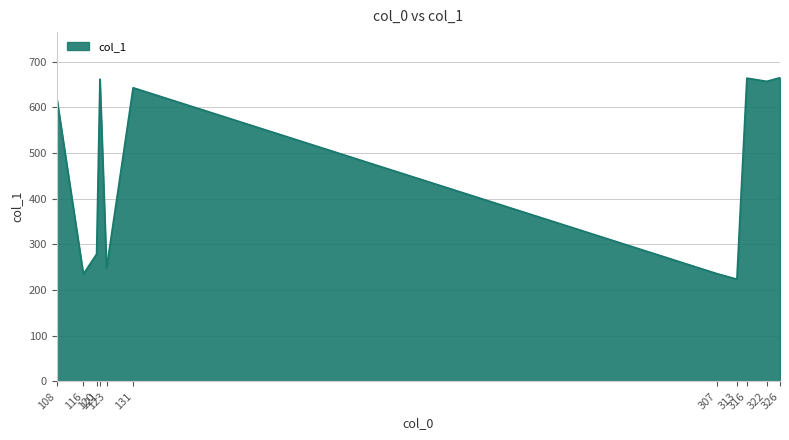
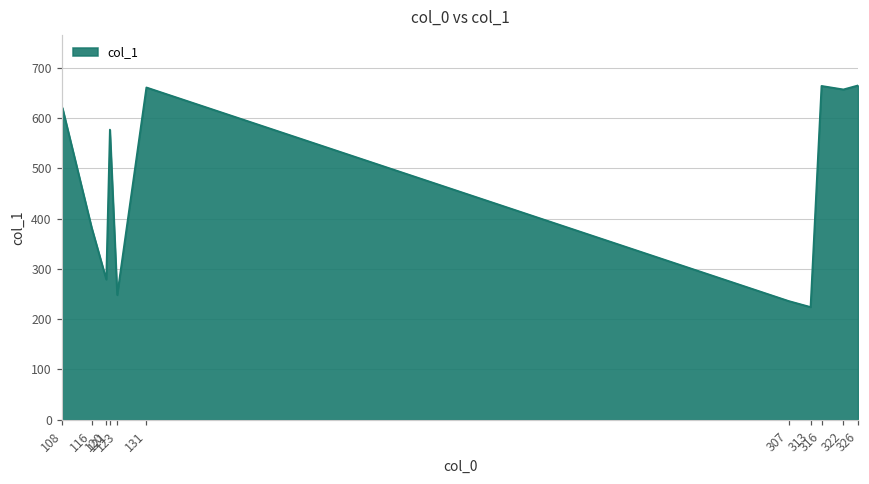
  {
    "108": 620,
-   "116": 240,
+   "116": 380,
    "120": 280,
-   "121": 660,
+   "121": 580,
    "123": 250,
-   "131": 640,
+   "131": 660,
    "307": 240,
    "313": 220,
    "316": 660,
    "322": 660,
    "326": 670
  }
